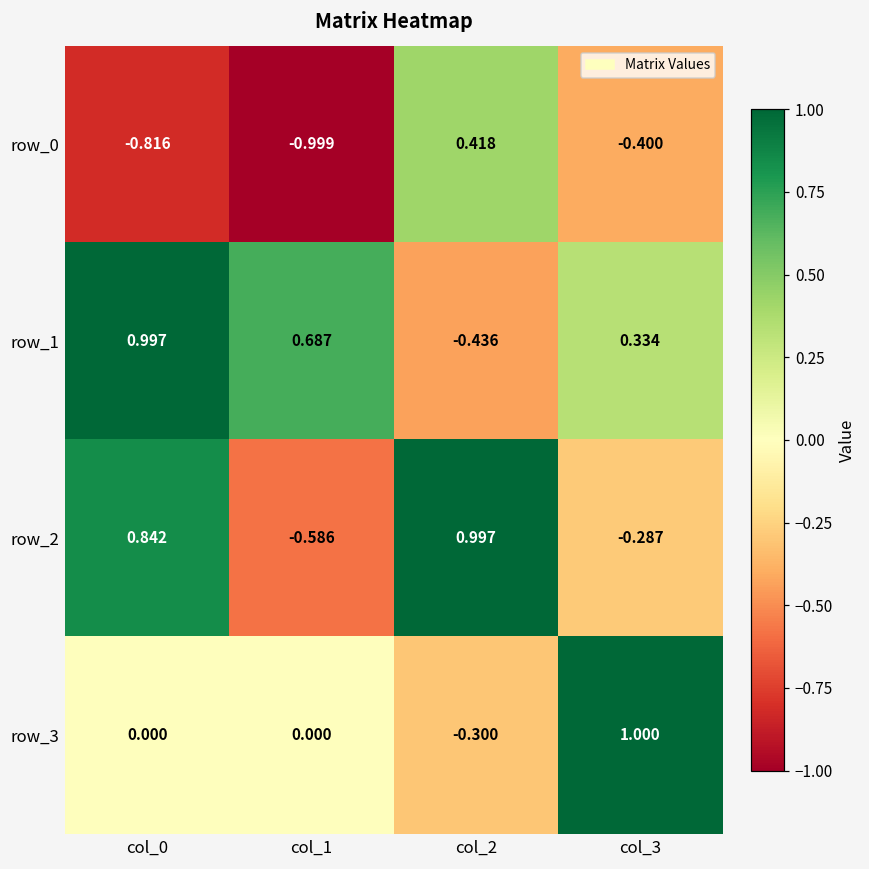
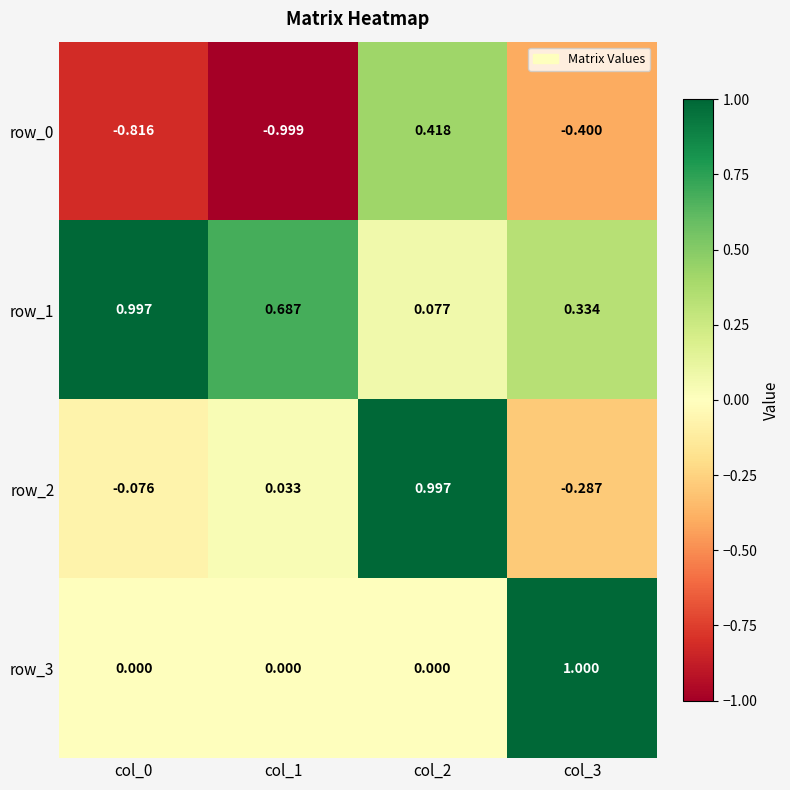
  {
    "row_0": {
      "col_0": -0.816,
      "col_1": -0.999,
      "col_2": 0.418,
      "col_3": -0.400
    },
    "row_1": {
      "col_0": 0.997,
      "col_1": 0.687,
-     "col_2": -0.436,
+     "col_2": 0.077,
      "col_3": 0.334
    },
    "row_2": {
-     "col_0": 0.842,
-     "col_1": -0.586,
+     "col_0": -0.076,
+     "col_1": 0.033,
      "col_2": 0.997,
      "col_3": -0.287
    },
    "row_3": {
      "col_0": 0.000,
      "col_1": 0.000,
-     "col_2": -0.300,
+     "col_2": 0.000,
      "col_3": 1.000
    }
  }
